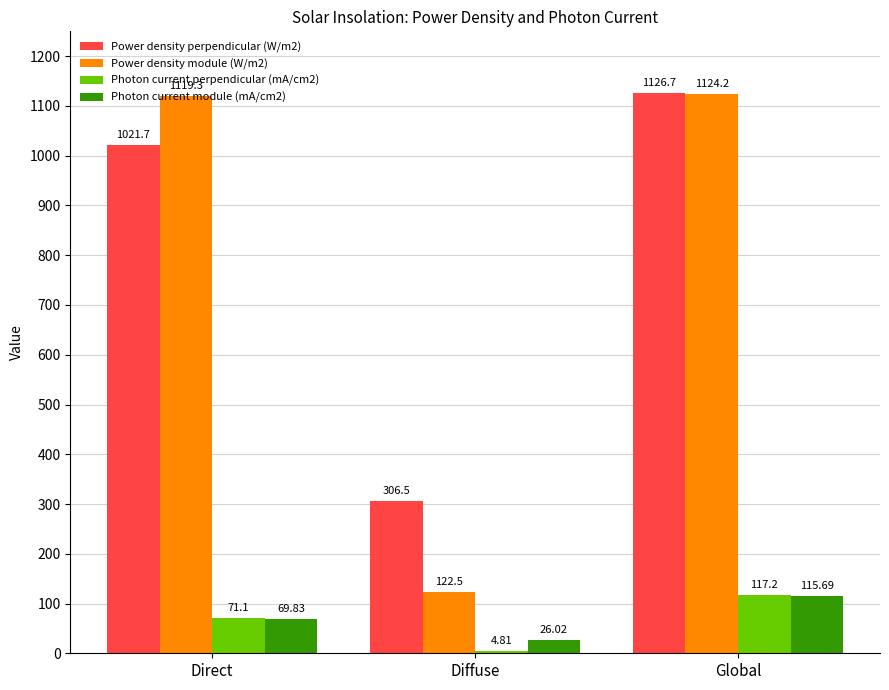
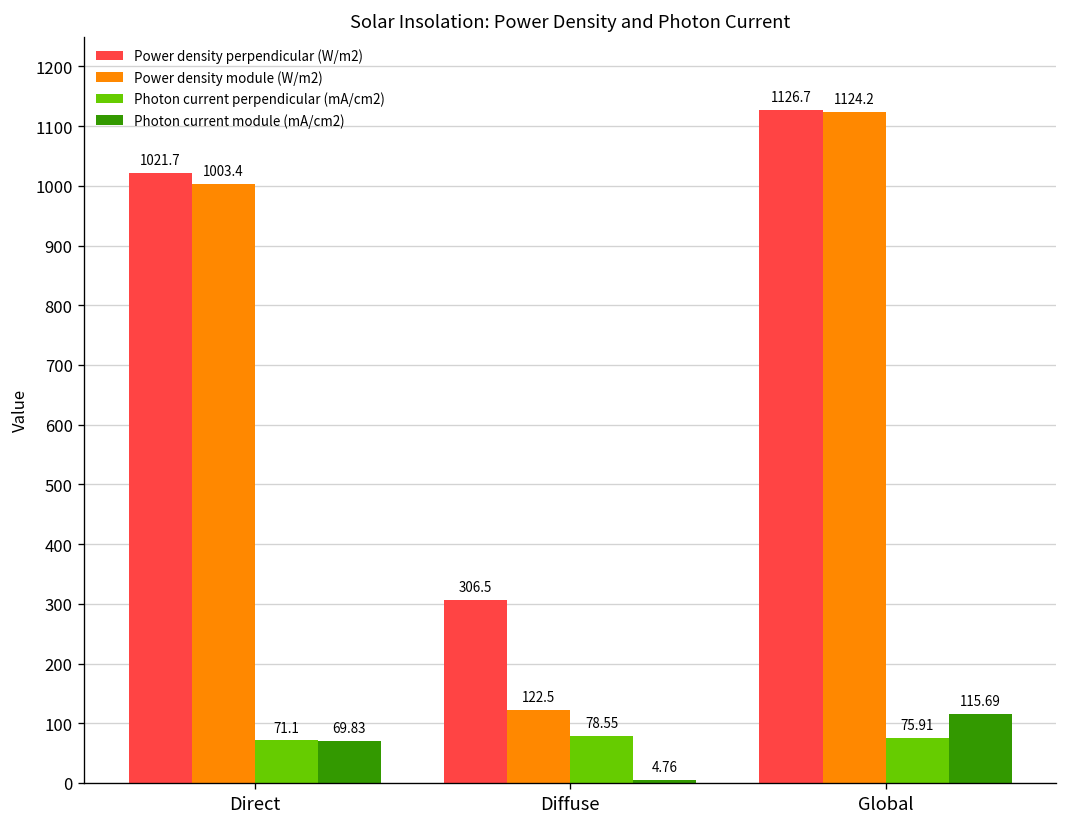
  {
    "Power density perpendicular (W/m2)": {
      "Direct": 1021.7,
      "Diffuse": 306.5,
      "Global": 1126.7
    },
    "Power density module (W/m2)": {
-     "Direct": 1119.3,
+     "Direct": 1003.4,
      "Diffuse": 122.5,
      "Global": 1124.2
    },
    "Photon current perpendicular (mA/cm2)": {
      "Direct": 71.1,
-     "Diffuse": 4.81,
-     "Global": 117.2
+     "Diffuse": 78.55,
+     "Global": 75.91
    },
    "Photon current module (mA/cm2)": {
      "Direct": 69.83,
-     "Diffuse": 26.02,
+     "Diffuse": 4.76,
      "Global": 115.69
    }
  }
